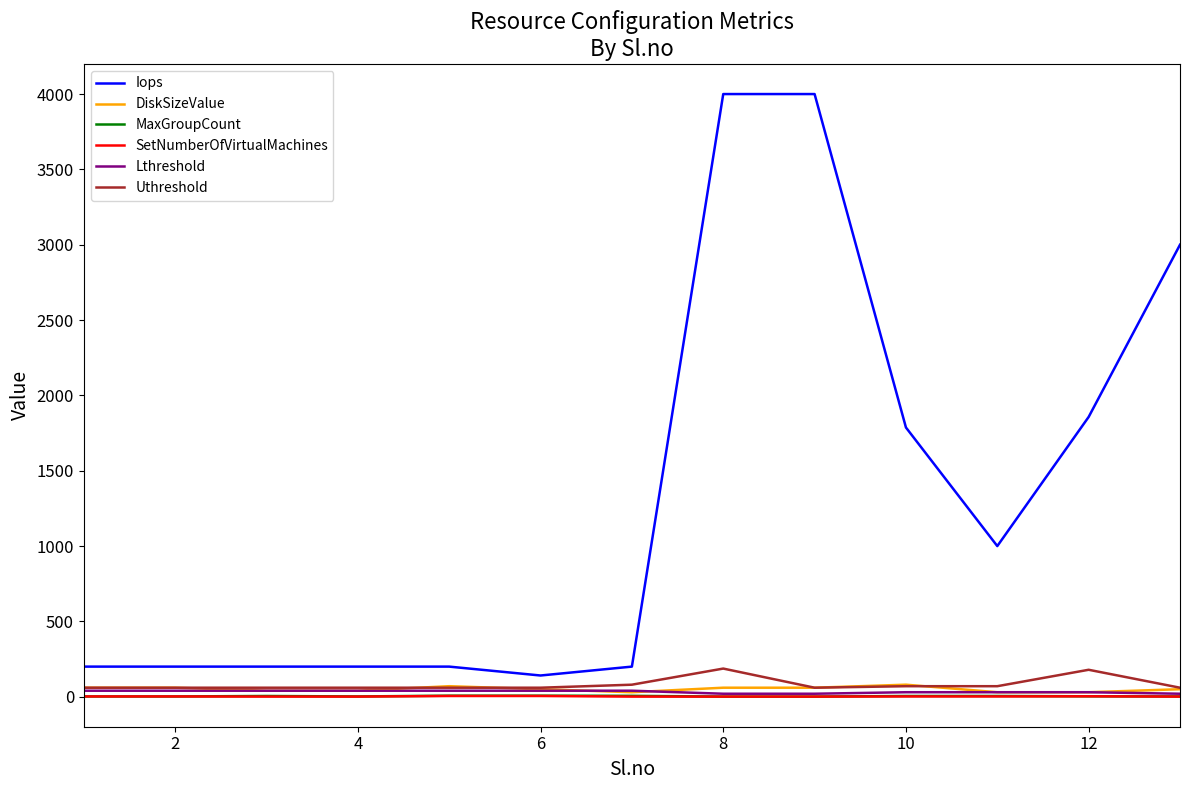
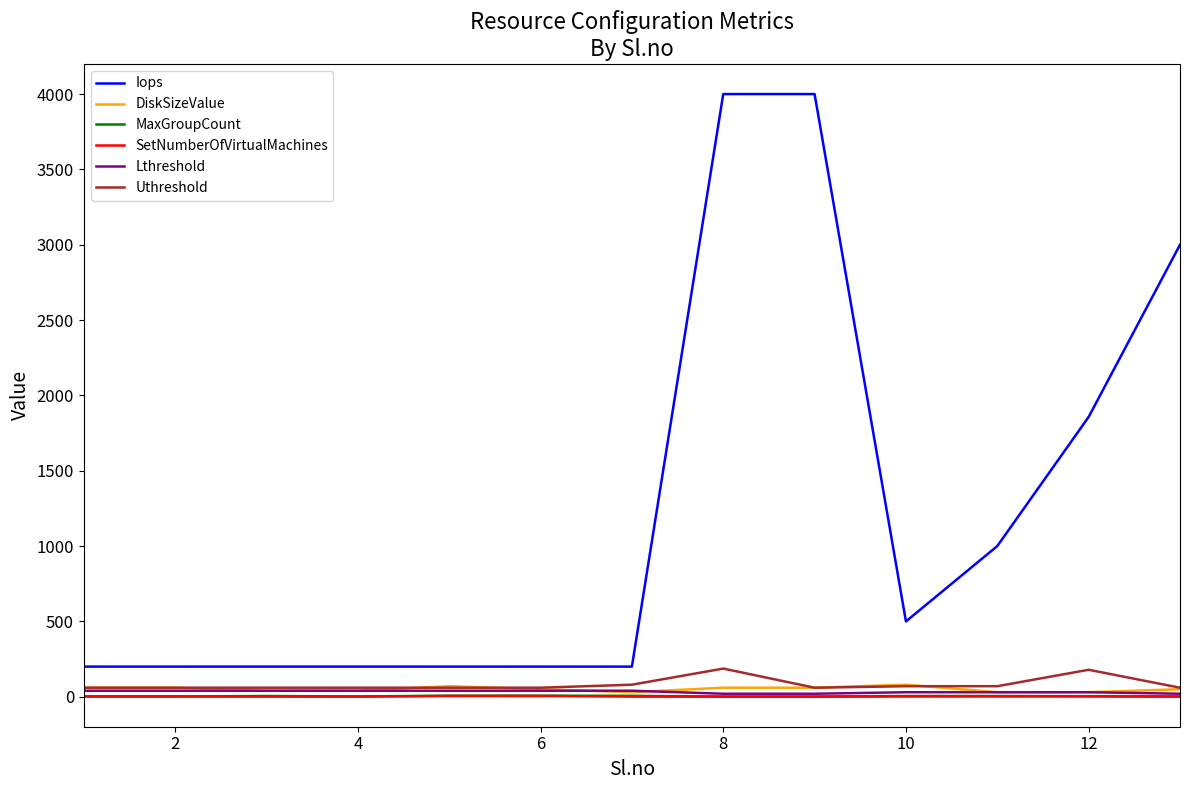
  {
    "Iops": {
      "2": 200,
      "4": 200,
-     "6": 140,
+     "6": 200,
      "8": 4000,
-     "10": 1790,
+     "10": 500,
      "12": 1860
    },
    "DiskSizeValue": {
      "8": 60
    },
    "Lthreshold": {
      "2": 40,
      "8": 20,
      "10": 30
    },
    "Uthreshold": {
      "4": 60,
      "8": 190,
      "12": 180
    }
  }
